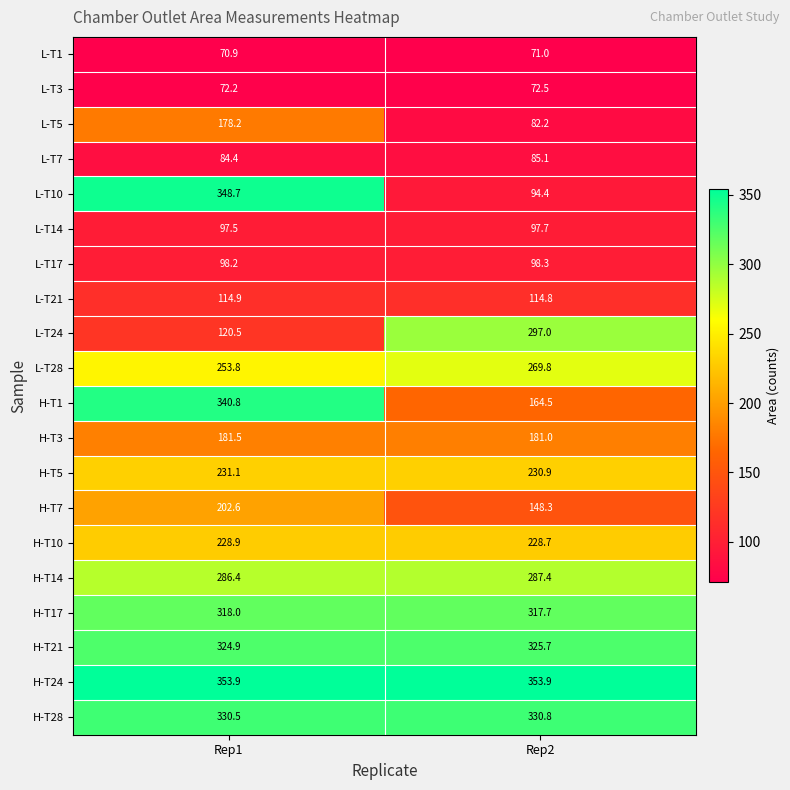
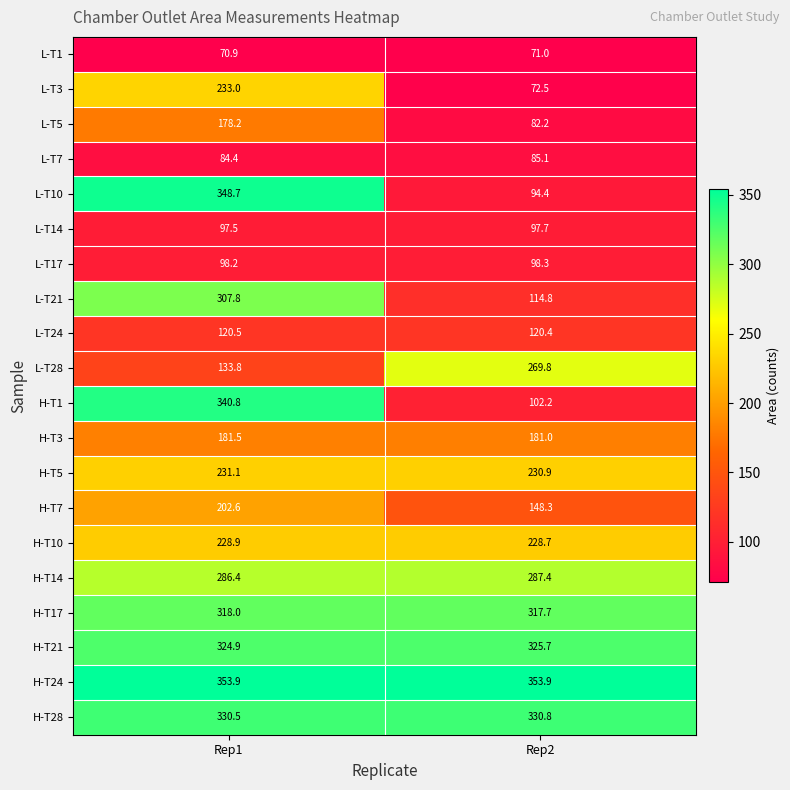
  {
    "L-T1": {
      "Rep1": 70.9,
      "Rep2": 71.0
    },
    "L-T3": {
-     "Rep1": 72.2,
+     "Rep1": 233.0,
      "Rep2": 72.5
    },
    "L-T5": {
      "Rep1": 178.2,
      "Rep2": 82.2
    },
    "L-T7": {
      "Rep1": 84.4,
      "Rep2": 85.1
    },
    "L-T10": {
      "Rep1": 348.7,
      "Rep2": 94.4
    },
    "L-T14": {
      "Rep1": 97.5,
      "Rep2": 97.7
    },
    "L-T17": {
      "Rep1": 98.2,
      "Rep2": 98.3
    },
    "L-T21": {
-     "Rep1": 114.9,
+     "Rep1": 307.8,
      "Rep2": 114.8
    },
    "L-T24": {
      "Rep1": 120.5,
-     "Rep2": 297.0
+     "Rep2": 120.4
    },
    "L-T28": {
-     "Rep1": 253.8,
+     "Rep1": 133.8,
      "Rep2": 269.8
    },
    "H-T1": {
      "Rep1": 340.8,
-     "Rep2": 164.5
+     "Rep2": 102.2
    },
    "H-T3": {
      "Rep1": 181.5,
      "Rep2": 181.0
    },
    "H-T5": {
      "Rep1": 231.1,
      "Rep2": 230.9
    },
    "H-T7": {
      "Rep1": 202.6,
      "Rep2": 148.3
    },
    "H-T10": {
      "Rep1": 228.9,
      "Rep2": 228.7
    },
    "H-T14": {
      "Rep1": 286.4,
      "Rep2": 287.4
    },
    "H-T17": {
      "Rep1": 318.0,
      "Rep2": 317.7
    },
    "H-T21": {
      "Rep1": 324.9,
      "Rep2": 325.7
    },
    "H-T24": {
      "Rep1": 353.9,
      "Rep2": 353.9
    },
    "H-T28": {
      "Rep1": 330.5,
      "Rep2": 330.8
    }
  }
